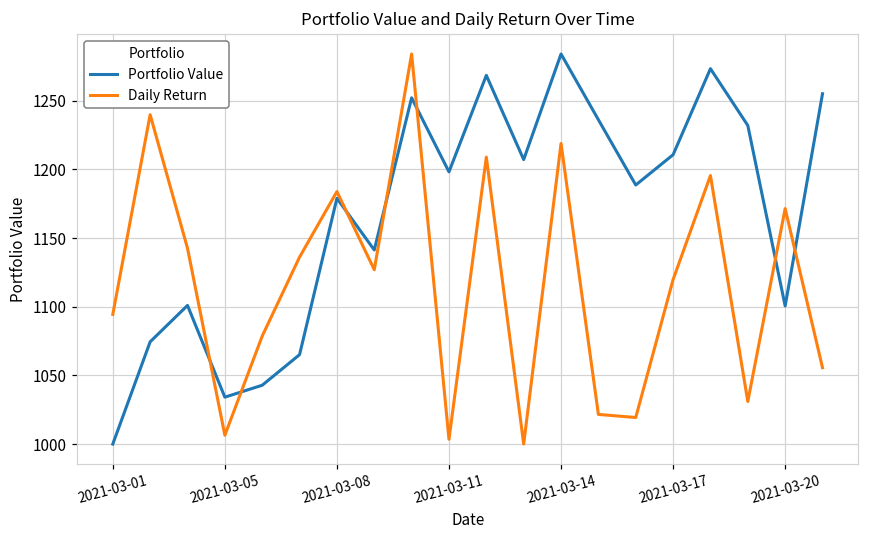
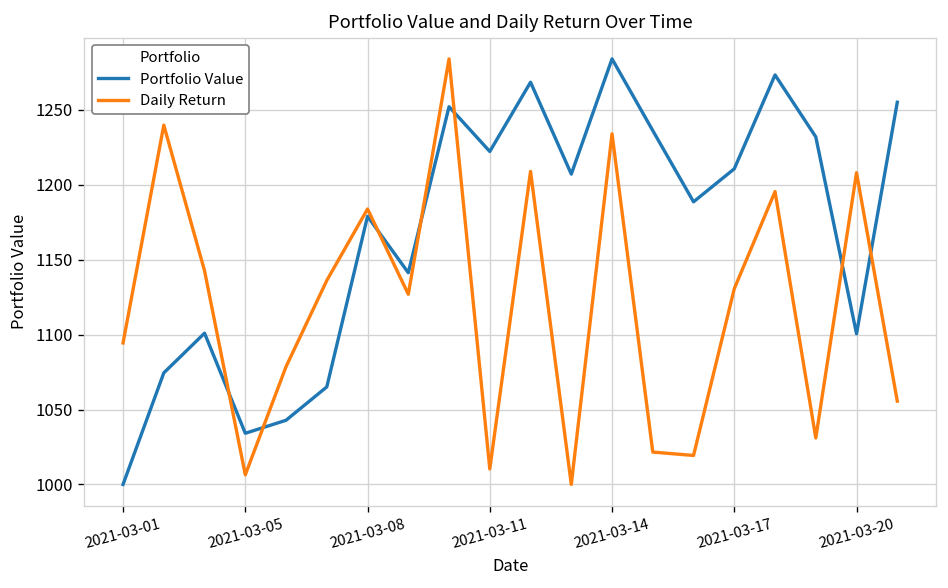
  {
    "Portfolio Value": {
      "2021-03-01": 1000,
      "2021-03-05": 1034,
      "2021-03-08": 1179,
-     "2021-03-11": 1198,
+     "2021-03-11": 1222,
      "2021-03-14": 1284,
      "2021-03-17": 1211,
      "2021-03-20": 1101
    },
    "Daily Return": {
      "2021-03-01": 1094,
      "2021-03-05": 1006,
      "2021-03-08": 1184,
-     "2021-03-11": 1003,
-     "2021-03-14": 1219,
-     "2021-03-17": 1120,
-     "2021-03-20": 1171
+     "2021-03-11": 1010,
+     "2021-03-14": 1234,
+     "2021-03-17": 1131,
+     "2021-03-20": 1208
    }
  }
